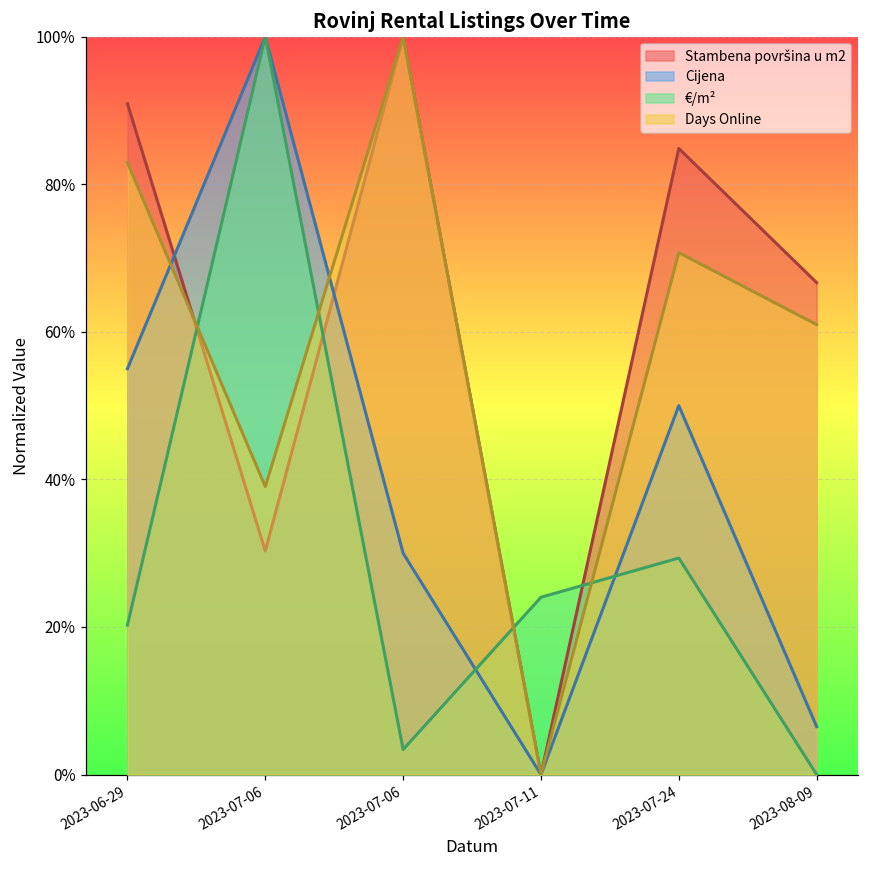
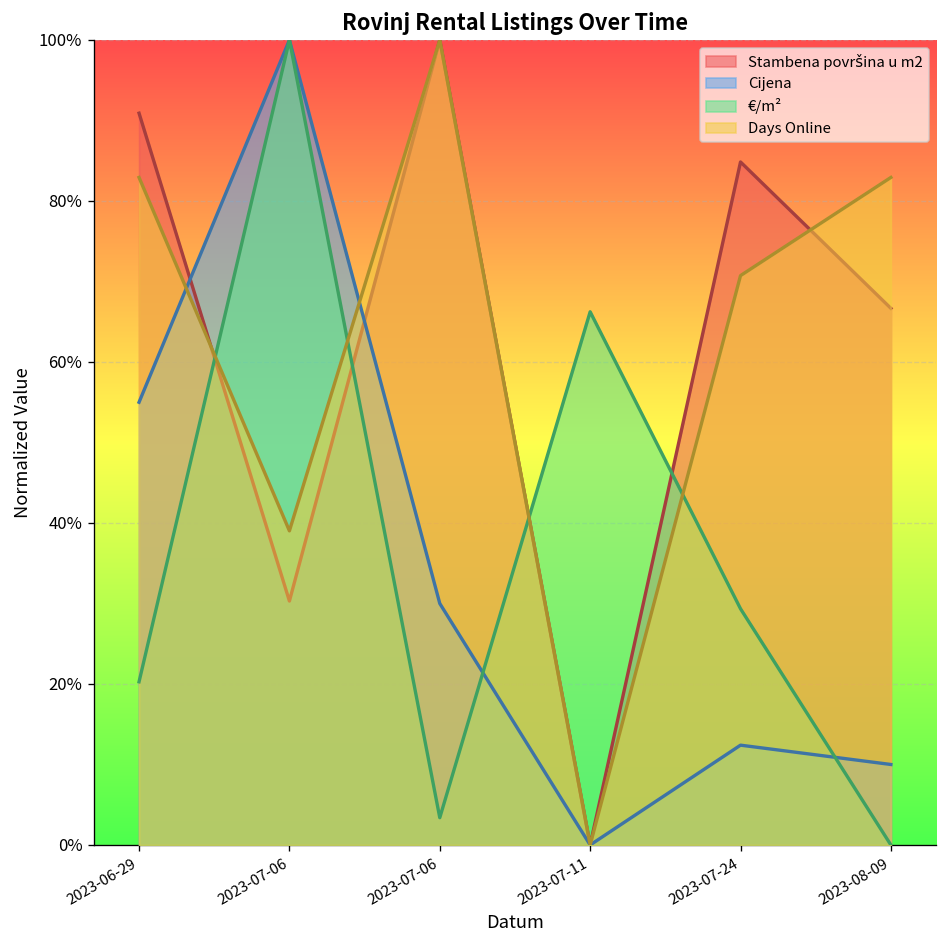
  {
    "Stambena površina u m2": {
      "2023-06-29": "91%",
      "2023-07-24": "85%",
      "2023-08-09": "67%"
    },
    "Cijena": {
      "2023-06-29": "55%",
-     "2023-07-24": "50%",
-     "2023-08-09": "7%"
+     "2023-07-24": "12%",
+     "2023-08-09": "10%"
    },
    "€/m²": {
      "2023-06-29": "20%",
-     "2023-07-11": "24%",
+     "2023-07-11": "66%",
      "2023-07-24": "29%",
      "2023-08-09": "0%"
    },
    "Days Online": {
      "2023-06-29": "83%",
      "2023-07-24": "71%",
-     "2023-08-09": "61%"
+     "2023-08-09": "83%"
    }
  }
